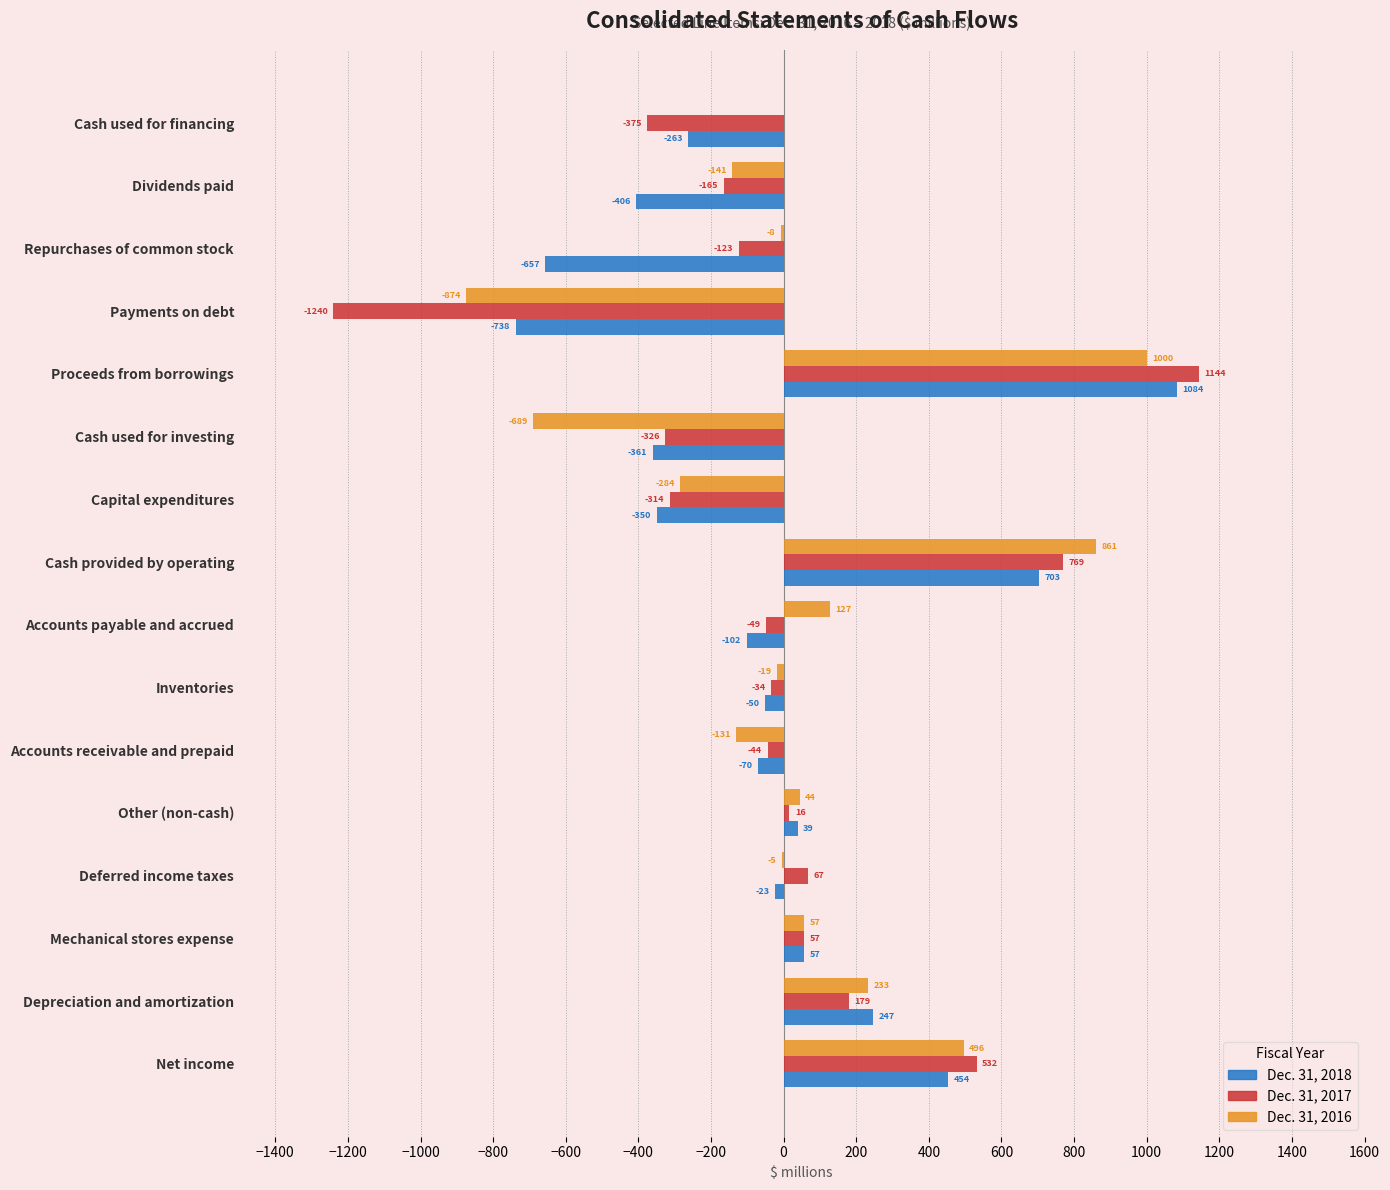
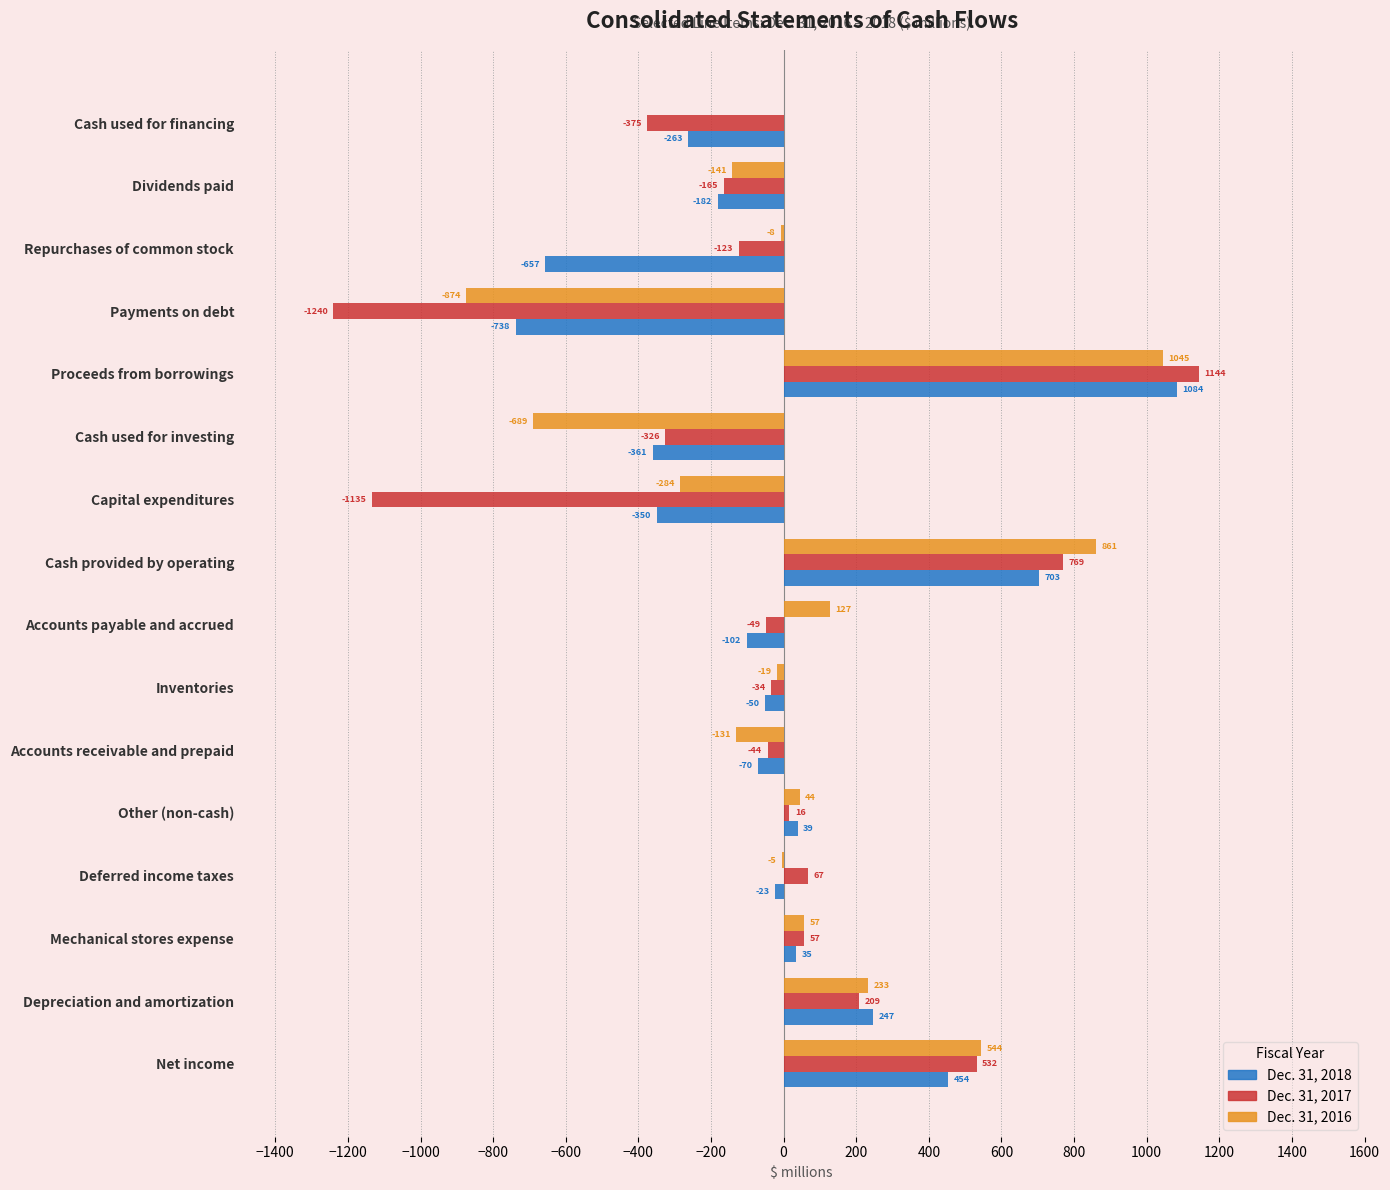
  {
    "Dec. 31, 2018": {
      "Cash used for financing": -263,
-     "Dividends paid": -406,
+     "Dividends paid": -182,
      "Repurchases of common stock": -657,
      "Payments on debt": -738,
      "Proceeds from borrowings": 1084,
      "Cash used for investing": -361,
      "Capital expenditures": -350,
      "Cash provided by operating": 703,
      "Accounts payable and accrued": -102,
      "Inventories": -50,
      "Accounts receivable and prepaid": -70,
      "Other (non-cash)": 39,
      "Deferred income taxes": -23,
-     "Mechanical stores expense": 57,
+     "Mechanical stores expense": 35,
      "Depreciation and amortization": 247,
      "Net income": 454
    },
    "Dec. 31, 2017": {
      "Cash used for financing": -375,
      "Dividends paid": -165,
      "Repurchases of common stock": -123,
      "Payments on debt": -1240,
      "Proceeds from borrowings": 1144,
      "Cash used for investing": -326,
-     "Capital expenditures": -314,
+     "Capital expenditures": -1135,
      "Cash provided by operating": 769,
      "Accounts payable and accrued": -49,
      "Inventories": -34,
      "Accounts receivable and prepaid": -44,
      "Other (non-cash)": 16,
      "Deferred income taxes": 67,
      "Mechanical stores expense": 57,
-     "Depreciation and amortization": 179,
+     "Depreciation and amortization": 209,
      "Net income": 532
    },
    "Dec. 31, 2016": {
      "Dividends paid": -141,
      "Repurchases of common stock": -8,
      "Payments on debt": -874,
-     "Proceeds from borrowings": 1000,
+     "Proceeds from borrowings": 1045,
      "Cash used for investing": -689,
      "Capital expenditures": -284,
      "Cash provided by operating": 861,
      "Accounts payable and accrued": 127,
      "Inventories": -19,
      "Accounts receivable and prepaid": -131,
      "Other (non-cash)": 44,
      "Deferred income taxes": -5,
      "Mechanical stores expense": 57,
      "Depreciation and amortization": 233,
-     "Net income": 496
+     "Net income": 544
    }
  }
